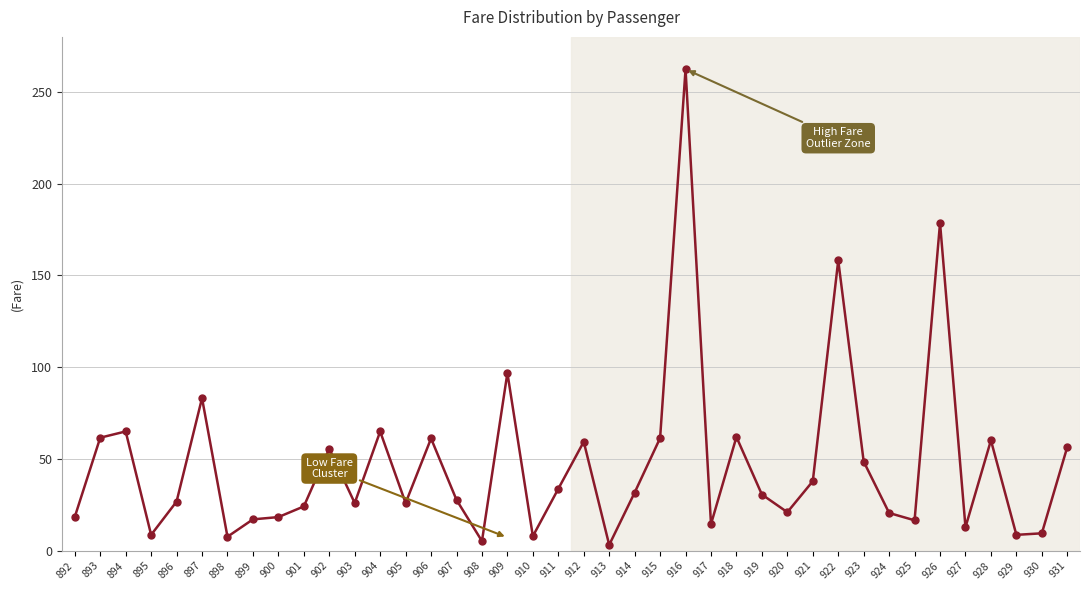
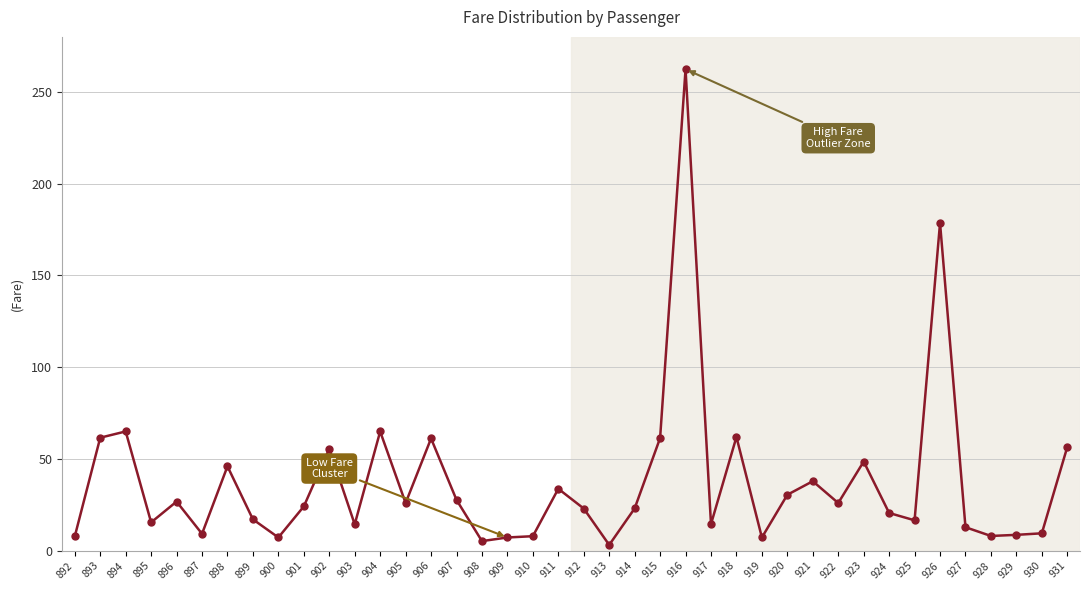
  {
-   "892": 18,
+   "892": 8,
    "893": 62,
    "894": 65,
-   "895": 9,
+   "895": 15,
    "896": 27,
-   "897": 83,
-   "898": 8,
+   "897": 9,
+   "898": 46,
    "899": 17,
-   "900": 18,
+   "900": 7,
    "901": 24,
    "902": 56,
-   "903": 26,
+   "903": 14,
    "904": 65,
    "905": 26,
    "906": 61,
    "907": 28,
    "908": 5,
-   "909": 97,
+   "909": 7,
    "910": 8,
    "911": 34,
-   "912": 59,
+   "912": 23,
    "913": 3,
-   "914": 32,
+   "914": 23,
    "915": 61,
    "916": 262,
    "917": 15,
    "918": 62,
-   "919": 31,
-   "920": 21,
+   "919": 7,
+   "920": 31,
    "921": 38,
-   "922": 158,
+   "922": 26,
    "923": 49,
    "924": 21,
    "925": 17,
    "926": 179,
    "927": 13,
-   "928": 60,
+   "928": 8,
    "929": 9,
    "930": 10,
    "931": 57
  }
